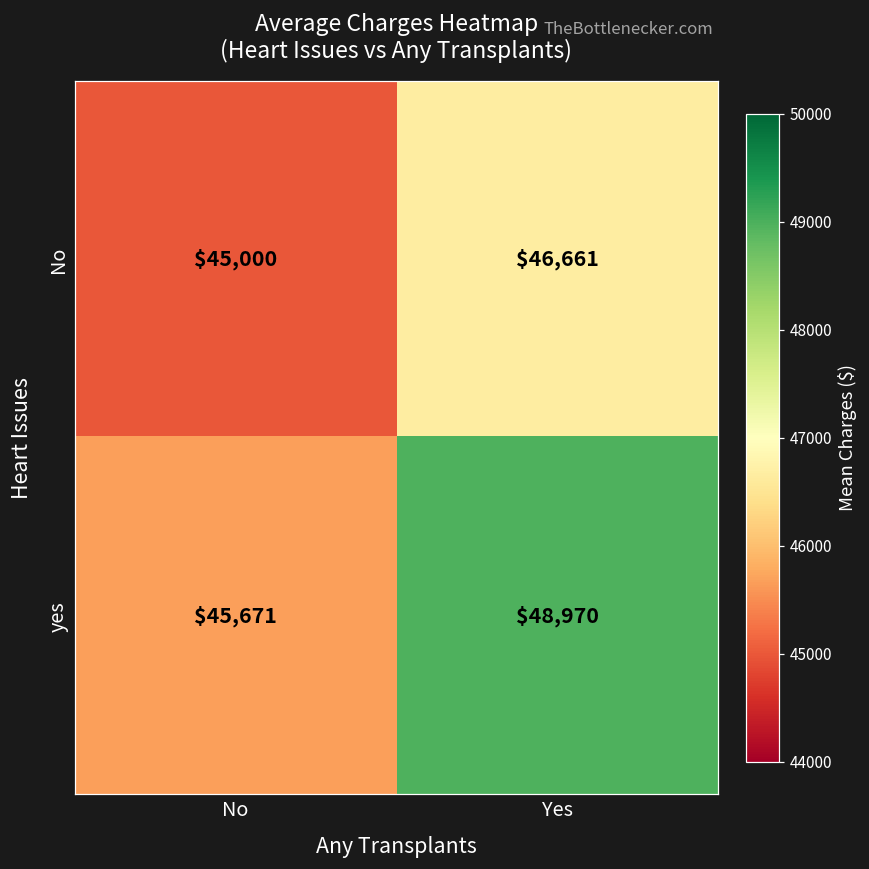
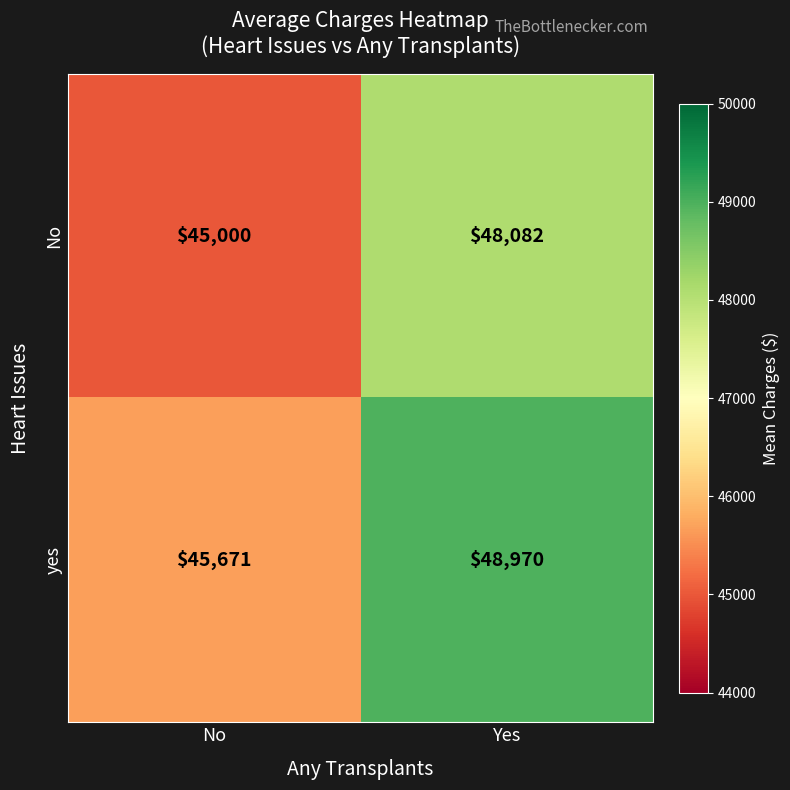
  {
    "No": {
      "No": "$45,000",
-     "Yes": "$46,661"
+     "Yes": "$48,082"
    },
    "yes": {
      "No": "$45,671",
      "Yes": "$48,970"
    }
  }
